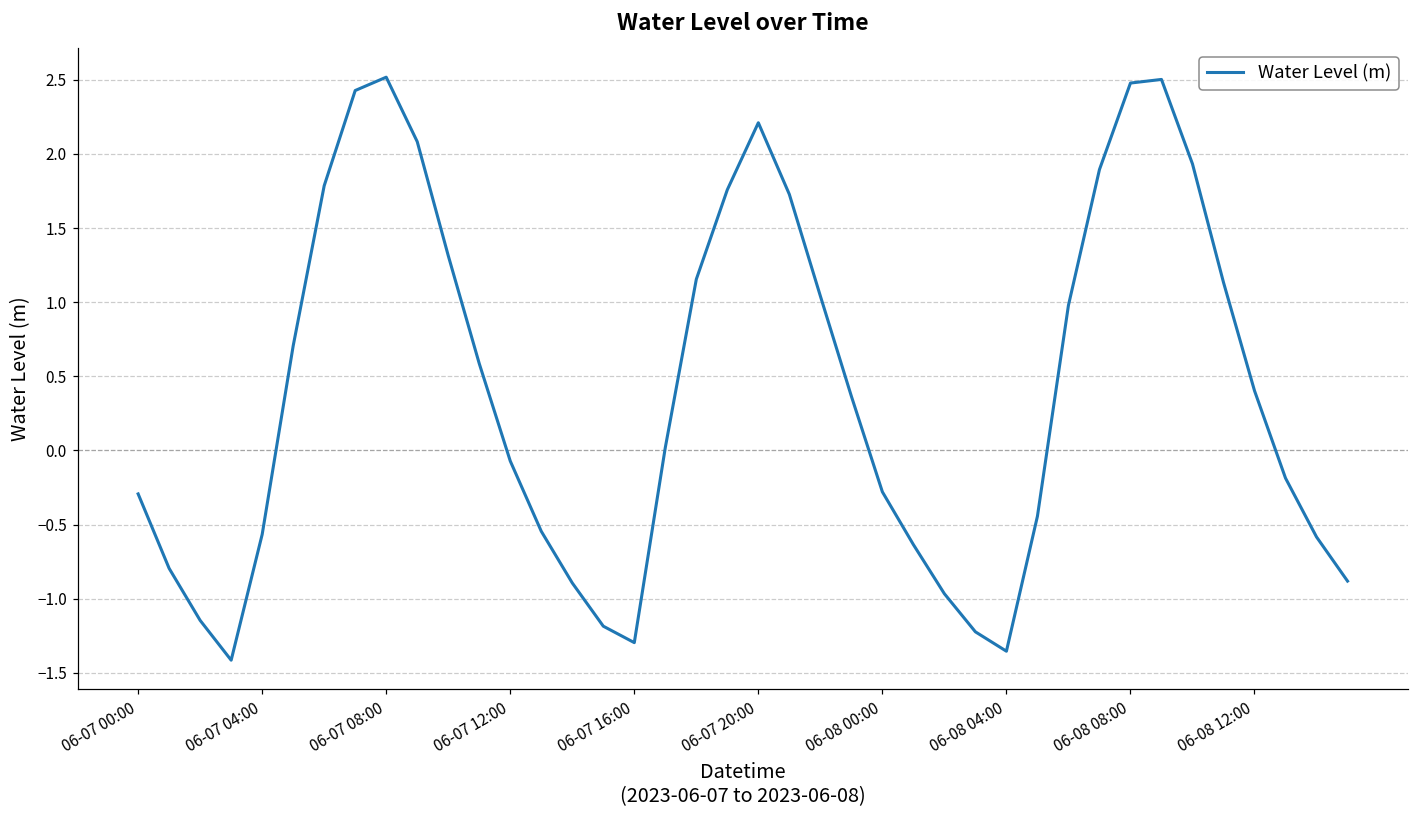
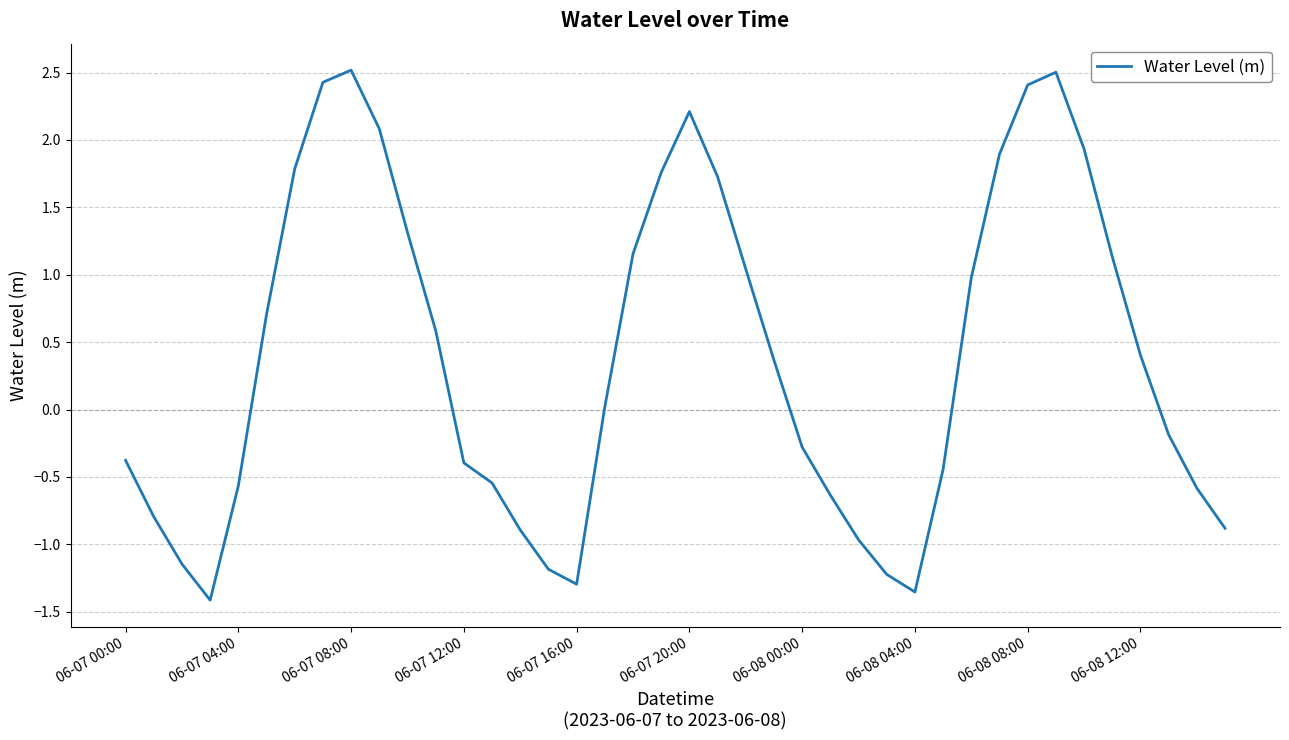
  {
-   "06-07 00:00": -0.29,
+   "06-07 00:00": -0.38,
    "06-07 04:00": -0.57,
    "06-07 08:00": 2.52,
-   "06-07 12:00": -0.07,
+   "06-07 12:00": -0.40,
    "06-07 16:00": -1.30,
    "06-07 20:00": 2.21,
    "06-08 00:00": -0.28,
    "06-08 04:00": -1.35,
-   "06-08 08:00": 2.48,
+   "06-08 08:00": 2.41,
    "06-08 12:00": 0.40
  }
